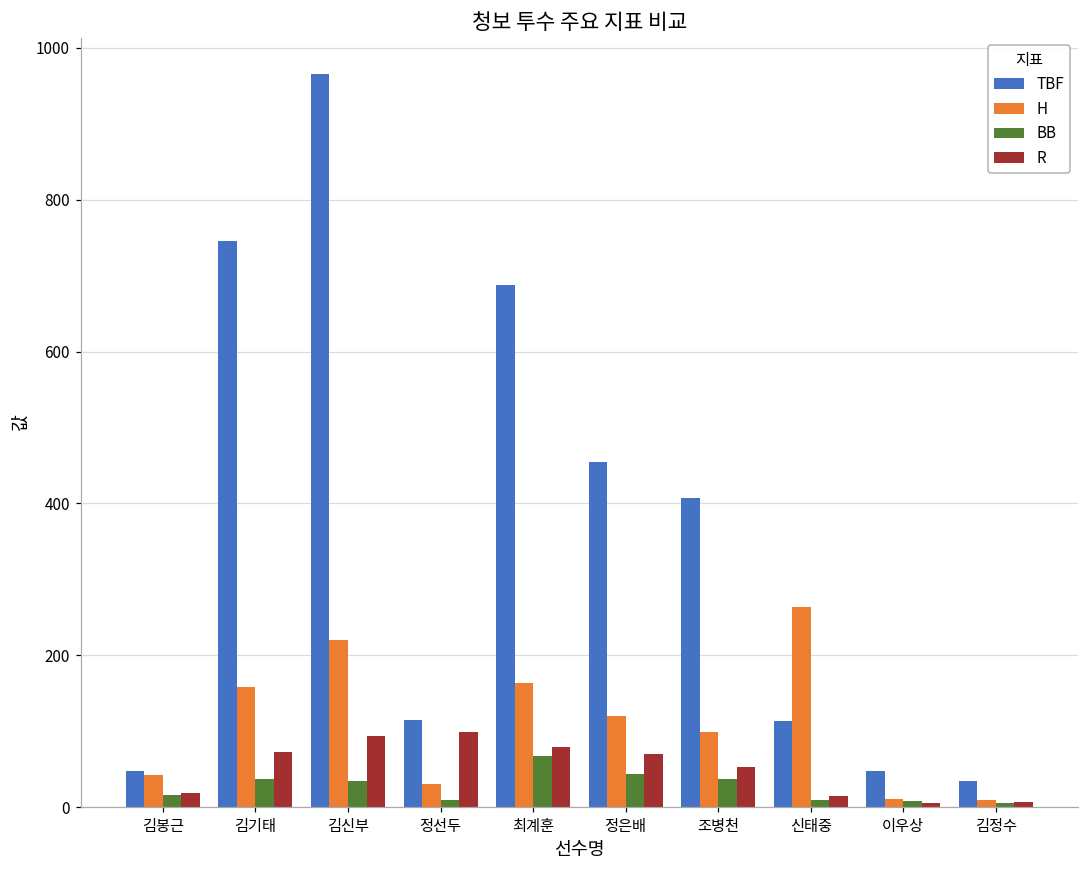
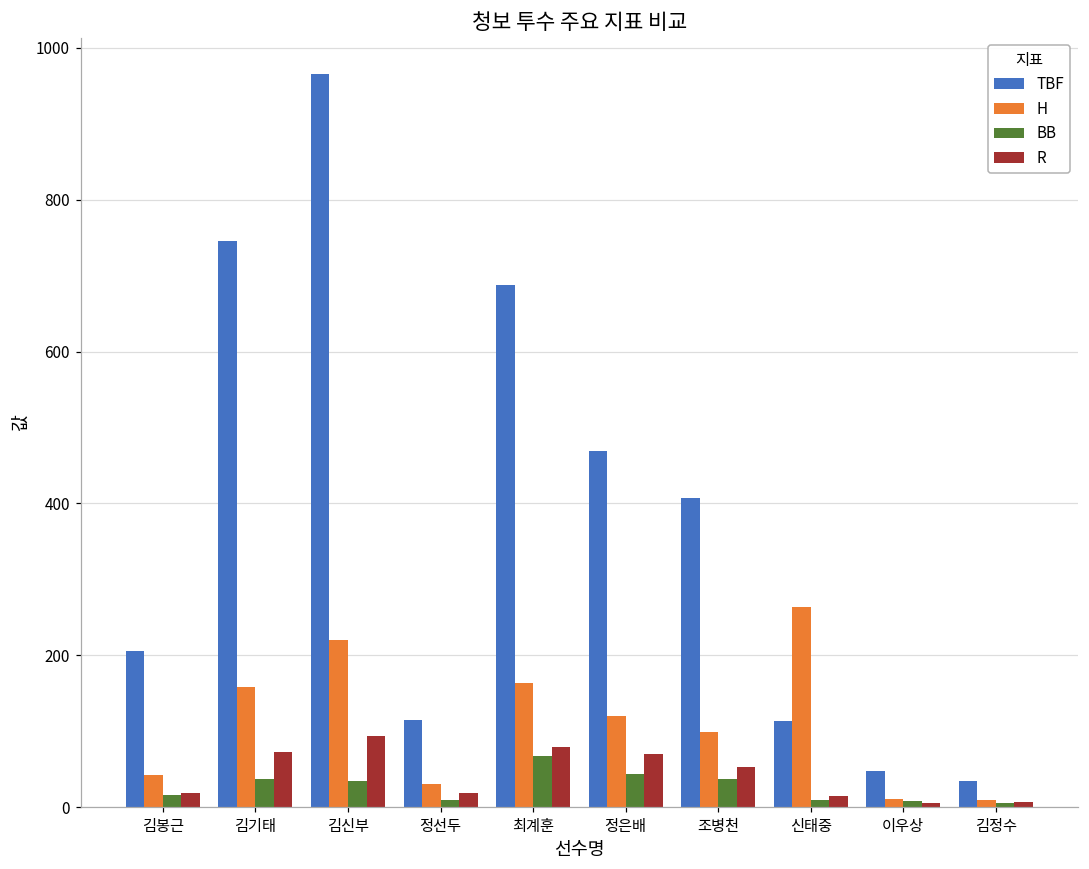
  {
    "TBF": {
-     "김봉근": 50,
+     "김봉근": 210,
      "김기태": 750,
      "김신부": 970,
      "정선두": 120,
      "최계훈": 690,
-     "정은배": 450,
+     "정은배": 470,
      "조병천": 410,
      "신태중": 110,
      "이우상": 50,
      "김정수": 40
    },
    "H": {
      "김봉근": 40,
      "김기태": 160,
      "김신부": 220,
      "정선두": 30,
      "최계훈": 160,
      "정은배": 120,
      "조병천": 100,
      "신태중": 260,
      "이우상": 10,
      "김정수": 10
    },
    "BB": {
      "김봉근": 20,
      "김기태": 40,
      "김신부": 30,
      "정선두": 10,
      "최계훈": 70,
      "정은배": 40,
      "조병천": 40,
      "신태중": 10,
      "이우상": 10,
      "김정수": 10
    },
    "R": {
      "김봉근": 20,
      "김기태": 70,
      "김신부": 90,
-     "정선두": 100,
+     "정선두": 20,
      "최계훈": 80,
      "정은배": 70,
      "조병천": 50,
      "신태중": 20,
      "이우상": 10,
      "김정수": 10
    }
  }
